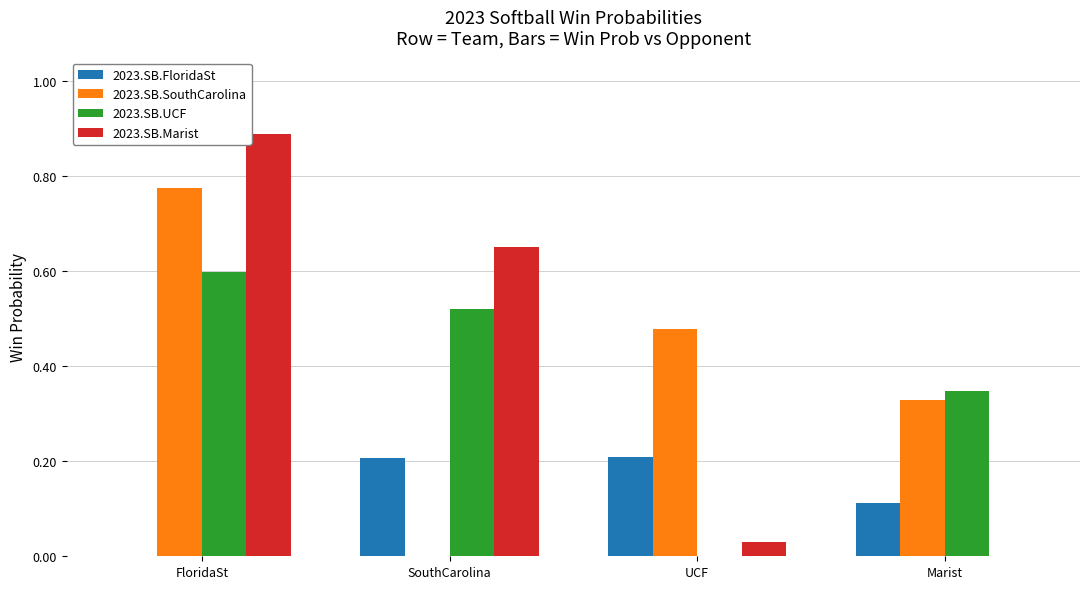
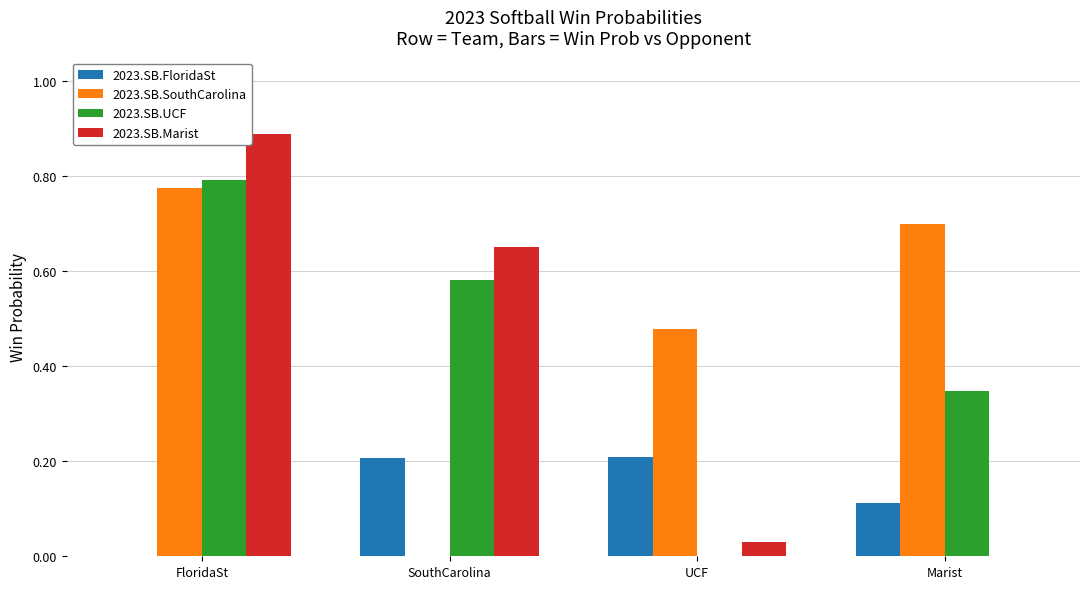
  {
    "2023.SB.FloridaSt": {
      "FloridaSt": 0.00,
      "SouthCarolina": 0.21,
      "UCF": 0.21,
      "Marist": 0.11
    },
    "2023.SB.SouthCarolina": {
      "FloridaSt": 0.78,
      "SouthCarolina": 0.00,
      "UCF": 0.48,
-     "Marist": 0.33
+     "Marist": 0.70
    },
    "2023.SB.UCF": {
-     "FloridaSt": 0.60,
-     "SouthCarolina": 0.52,
+     "FloridaSt": 0.79,
+     "SouthCarolina": 0.58,
      "UCF": 0.00,
      "Marist": 0.35
    },
    "2023.SB.Marist": {
      "FloridaSt": 0.89,
      "SouthCarolina": 0.65,
      "UCF": 0.03,
      "Marist": 0.00
    }
  }
